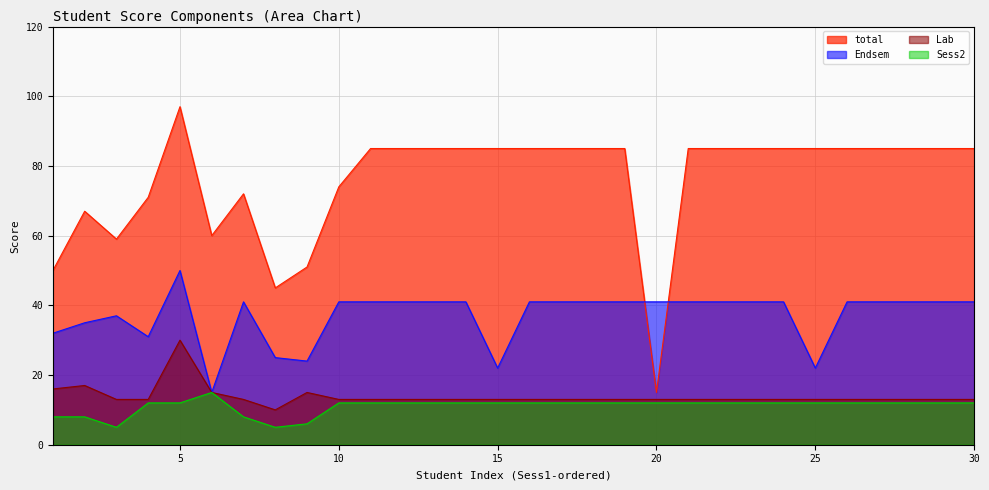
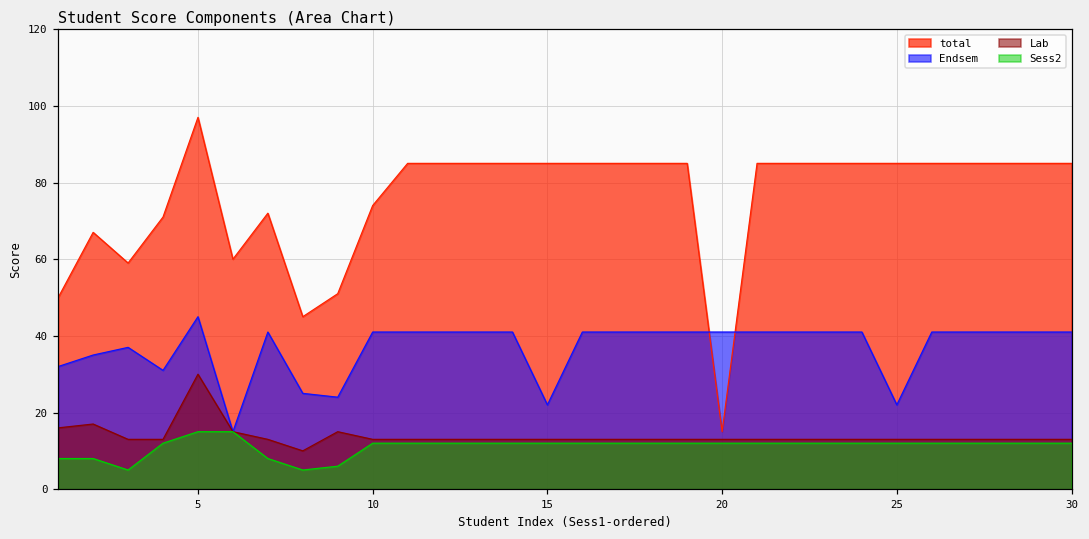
  {
    "total": {
      "5": 97,
      "10": 74,
      "15": 85,
      "20": 15,
      "25": 85,
      "30": 85
    },
    "Endsem": {
-     "5": 50,
+     "5": 45,
      "10": 41,
      "15": 22,
      "20": 41,
      "25": 22,
      "30": 41
    },
    "Lab": {
      "5": 30,
      "10": 13,
      "15": 13,
      "20": 13,
      "25": 13,
      "30": 13
    },
    "Sess2": {
-     "5": 12,
+     "5": 15,
      "10": 12,
      "15": 12,
      "20": 12,
      "25": 12,
      "30": 12
    }
  }
